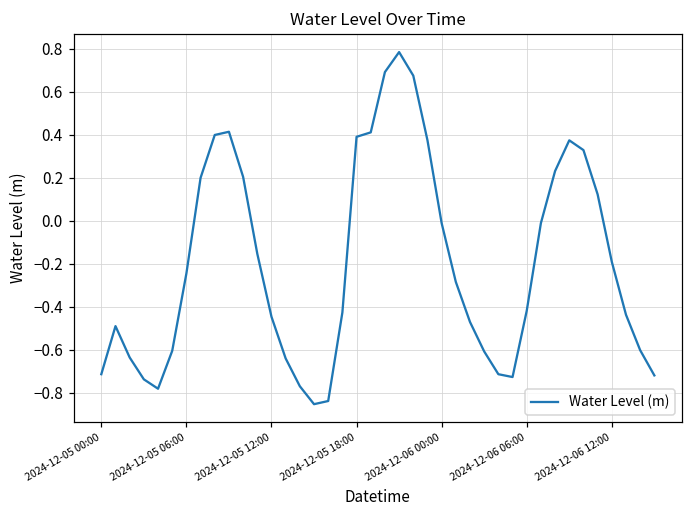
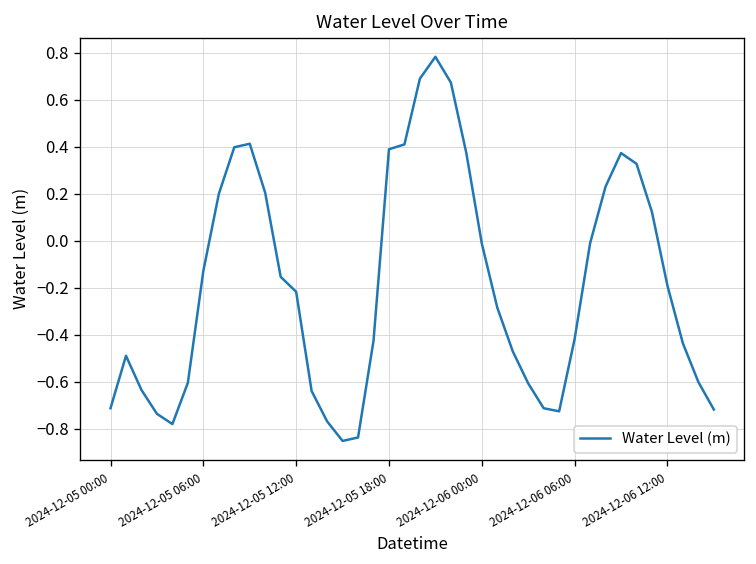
  {
    "2024-12-05 00:00": -0.71,
-   "2024-12-05 06:00": -0.24,
-   "2024-12-05 12:00": -0.45,
+   "2024-12-05 06:00": -0.13,
+   "2024-12-05 12:00": -0.22,
    "2024-12-05 18:00": 0.39,
    "2024-12-06 00:00": -0.01,
    "2024-12-06 06:00": -0.42,
    "2024-12-06 12:00": -0.19
  }
